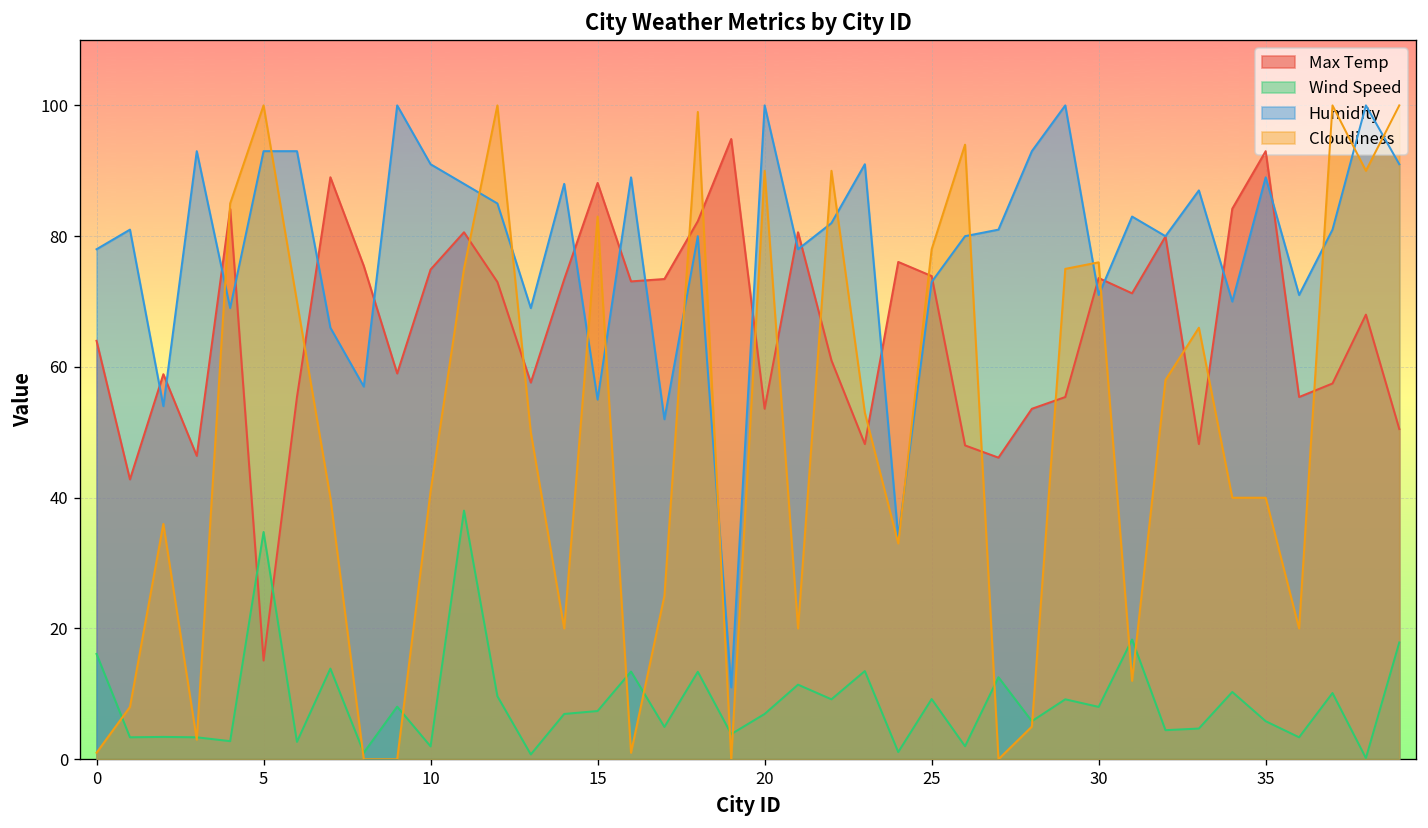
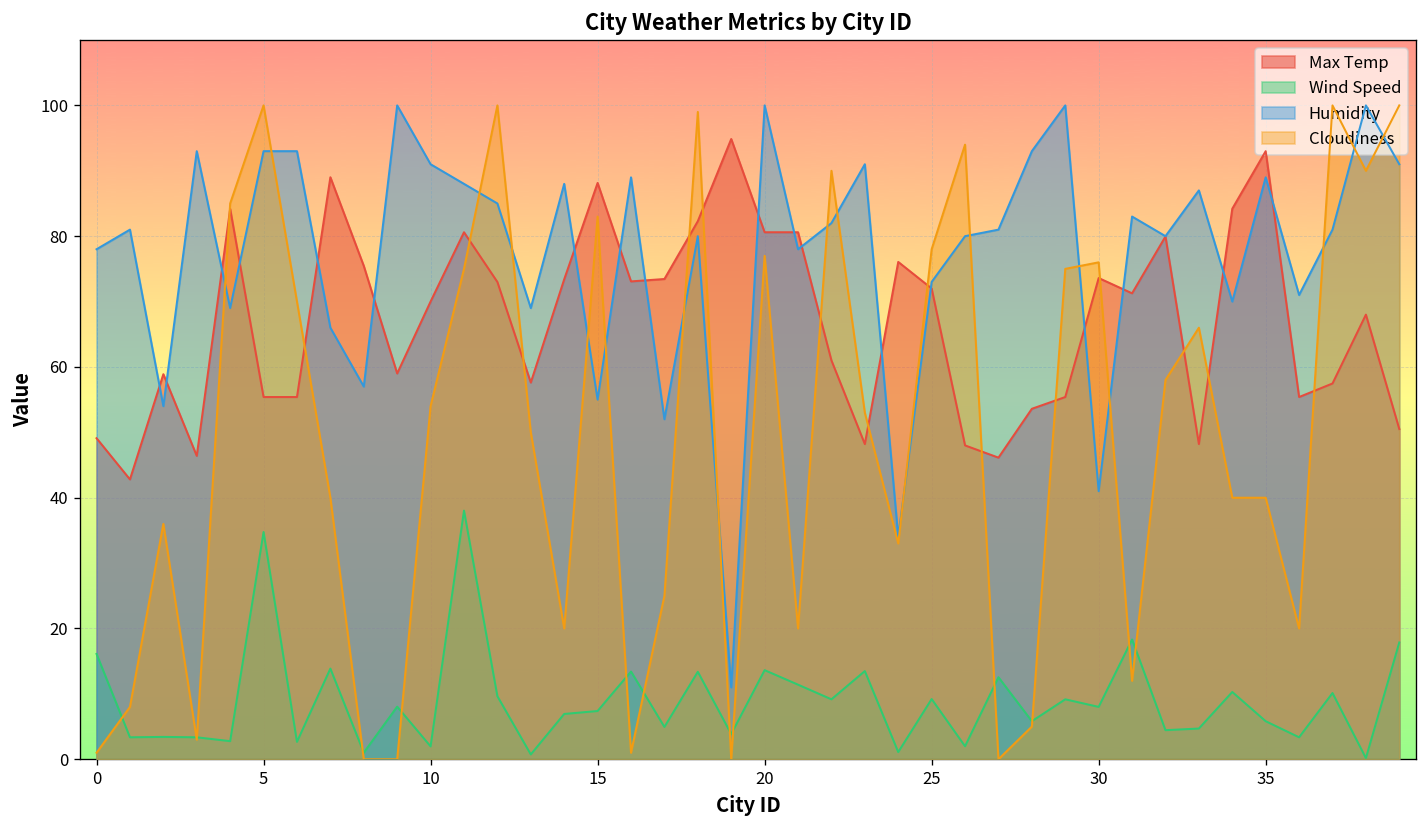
  {
    "Max Temp": {
-     "0": 64,
-     "5": 15,
-     "10": 75,
+     "0": 49,
+     "5": 55,
+     "10": 70,
      "15": 88,
-     "20": 54,
-     "25": 74,
+     "20": 81,
+     "25": 72,
      "30": 74
    },
    "Wind Speed": {
      "0": 16,
      "5": 35,
      "10": 2,
      "15": 7,
-     "20": 7,
+     "20": 14,
      "25": 9,
      "30": 8,
      "35": 6
    },
    "Humidity": {
      "0": 78,
      "5": 93,
      "10": 91,
      "15": 55,
      "20": 100,
      "25": 73,
-     "30": 71,
+     "30": 41,
      "35": 89
    },
    "Cloudiness": {
      "0": 1,
      "5": 100,
-     "10": 41,
+     "10": 54,
      "15": 83,
-     "20": 90,
+     "20": 77,
      "25": 78,
      "30": 76,
      "35": 40
    }
  }
